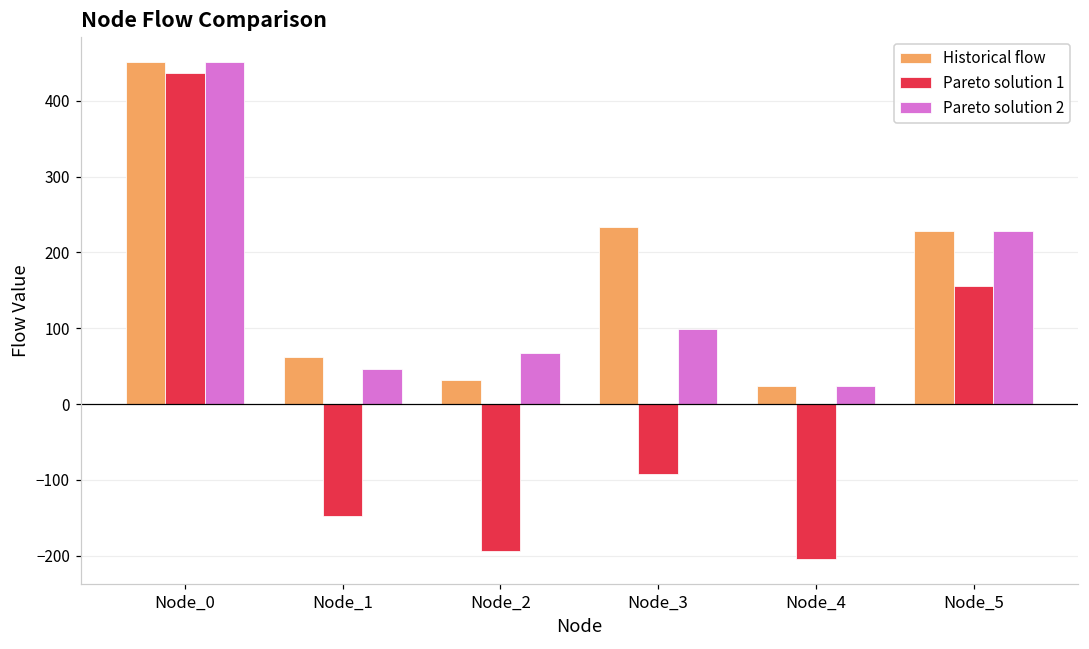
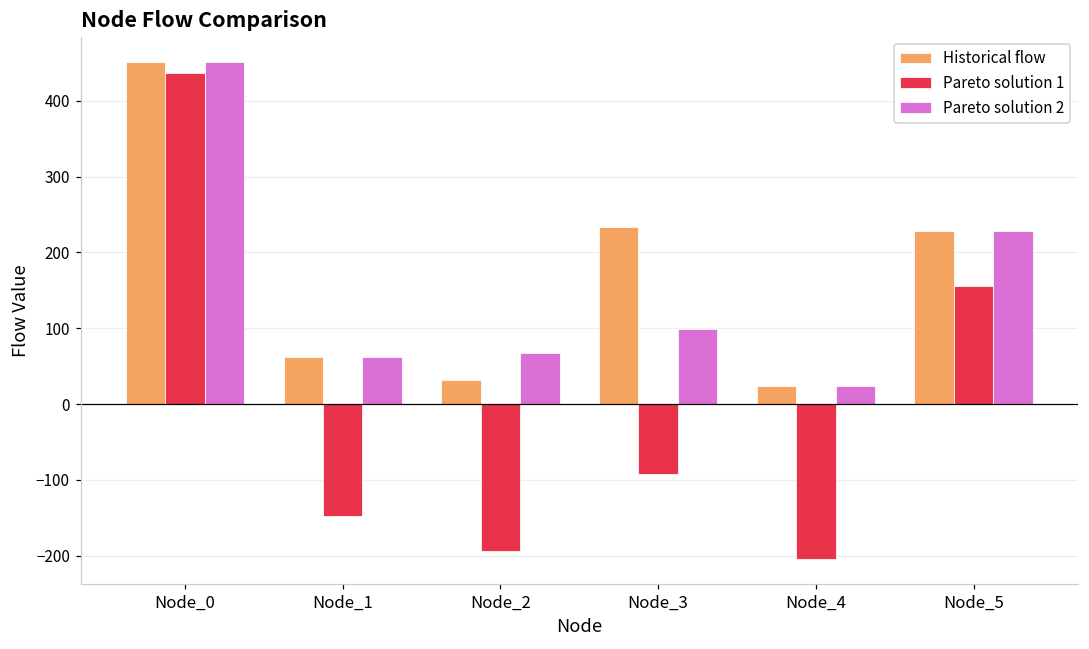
  {
    "Historical flow": {
      "Node_0": 450,
      "Node_1": 60,
      "Node_2": 30,
      "Node_3": 230,
      "Node_4": 20,
      "Node_5": 230
    },
    "Pareto solution 1": {
      "Node_0": 440,
      "Node_1": -150,
      "Node_2": -190,
      "Node_3": -90,
      "Node_4": -200,
      "Node_5": 160
    },
    "Pareto solution 2": {
      "Node_0": 450,
-     "Node_1": 50,
+     "Node_1": 60,
      "Node_2": 70,
      "Node_3": 100,
      "Node_4": 20,
      "Node_5": 230
    }
  }
